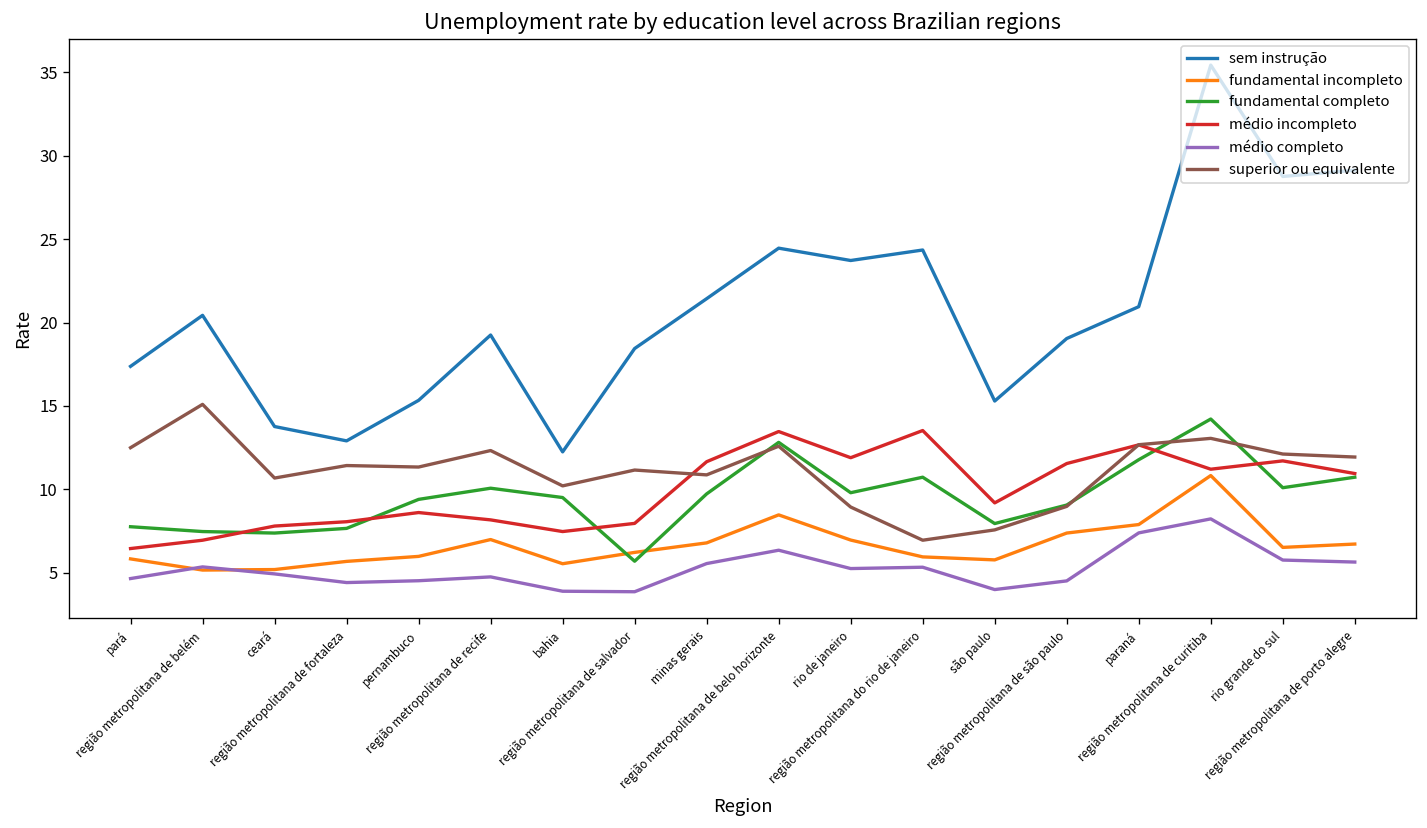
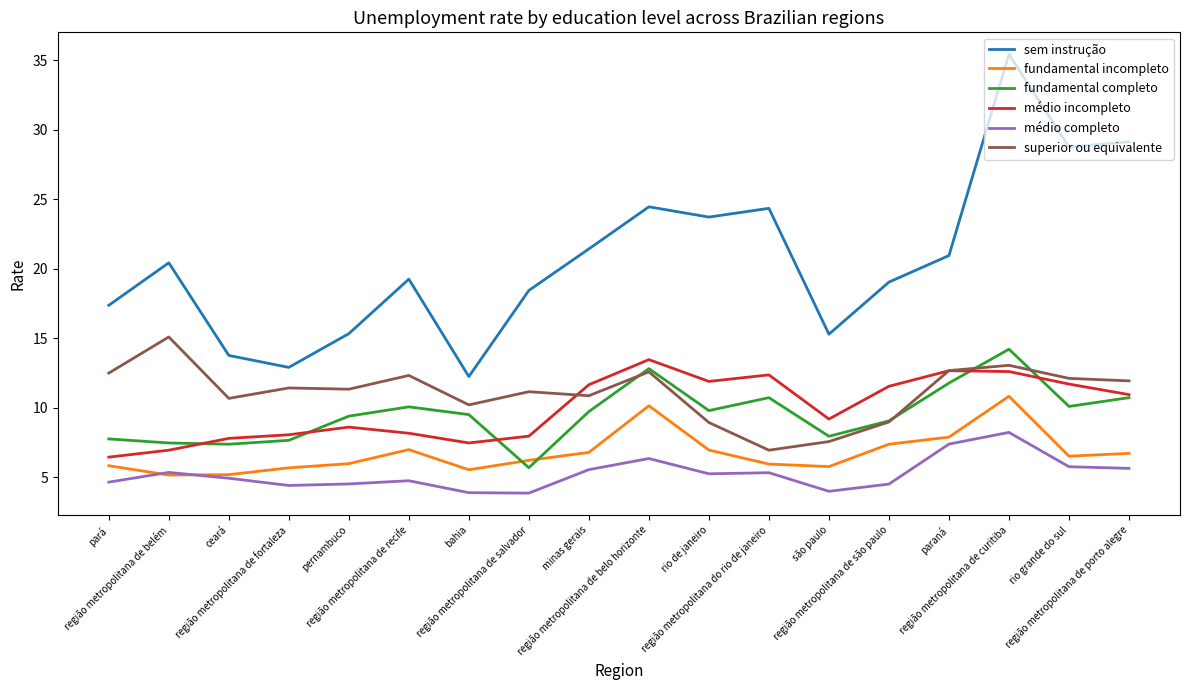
  {
    "sem instrução": {
      "pará": 17.4,
      "região metropolitana de belém": 20.4,
      "ceará": 13.8,
      "região metropolitana de fortaleza": 12.9,
      "pernambuco": 15.3,
      "região metropolitana de recife": 19.3,
      "bahia": 12.2,
      "região metropolitana de salvador": 18.4,
      "minas gerais": 21.4,
      "região metropolitana de belo horizonte": 24.5,
      "rio de janeiro": 23.7,
      "região metropolitana do rio de janeiro": 24.4,
      "são paulo": 15.3,
      "região metropolitana de são paulo": 19.0,
      "paraná": 21.0
    },
    "fundamental incompleto": {
      "pará": 5.8,
      "região metropolitana de belém": 5.2,
      "ceará": 5.2,
      "região metropolitana de fortaleza": 5.7,
      "pernambuco": 6.0,
      "região metropolitana de recife": 7.0,
      "bahia": 5.5,
      "região metropolitana de salvador": 6.2,
      "minas gerais": 6.8,
-     "região metropolitana de belo horizonte": 8.5,
+     "região metropolitana de belo horizonte": 10.1,
      "rio de janeiro": 7.0,
      "região metropolitana do rio de janeiro": 5.9,
      "são paulo": 5.8,
      "região metropolitana de são paulo": 7.4,
      "paraná": 7.9,
      "região metropolitana de curitiba": 10.8,
      "rio grande do sul": 6.5,
      "região metropolitana de porto alegre": 6.7
    },
    "fundamental completo": {
      "pará": 7.8,
      "região metropolitana de belém": 7.5,
      "ceará": 7.4,
      "região metropolitana de fortaleza": 7.7,
      "pernambuco": 9.4,
      "região metropolitana de recife": 10.1,
      "bahia": 9.5,
      "região metropolitana de salvador": 5.7,
      "minas gerais": 9.7,
      "região metropolitana de belo horizonte": 12.8,
      "rio de janeiro": 9.8,
      "região metropolitana do rio de janeiro": 10.7,
      "são paulo": 7.9,
      "paraná": 11.8,
      "região metropolitana de curitiba": 14.2,
      "rio grande do sul": 10.1,
      "região metropolitana de porto alegre": 10.7
    },
    "médio incompleto": {
      "pará": 6.4,
      "região metropolitana de belém": 6.9,
      "ceará": 7.8,
      "região metropolitana de fortaleza": 8.1,
      "pernambuco": 8.6,
      "região metropolitana de recife": 8.2,
      "bahia": 7.5,
      "região metropolitana de salvador": 8.0,
      "minas gerais": 11.7,
      "região metropolitana de belo horizonte": 13.5,
      "rio de janeiro": 11.9,
-     "região metropolitana do rio de janeiro": 13.5,
+     "região metropolitana do rio de janeiro": 12.4,
      "são paulo": 9.2,
      "região metropolitana de são paulo": 11.5,
-     "região metropolitana de curitiba": 11.2,
+     "região metropolitana de curitiba": 12.6,
      "rio grande do sul": 11.7,
      "região metropolitana de porto alegre": 10.9
    },
    "médio completo": {
      "pará": 4.6,
      "região metropolitana de belém": 5.3,
      "ceará": 4.9,
      "região metropolitana de fortaleza": 4.4,
      "pernambuco": 4.5,
      "região metropolitana de recife": 4.7,
      "bahia": 3.9,
      "região metropolitana de salvador": 3.9,
      "minas gerais": 5.5,
      "região metropolitana de belo horizonte": 6.3,
      "rio de janeiro": 5.2,
      "região metropolitana do rio de janeiro": 5.3,
      "são paulo": 4.0,
      "região metropolitana de são paulo": 4.5,
      "paraná": 7.4,
      "região metropolitana de curitiba": 8.2,
      "rio grande do sul": 5.8,
      "região metropolitana de porto alegre": 5.6
    },
    "superior ou equivalente": {
      "pará": 12.5,
      "região metropolitana de belém": 15.1,
      "ceará": 10.7,
      "região metropolitana de fortaleza": 11.4,
      "pernambuco": 11.3,
      "região metropolitana de recife": 12.3,
      "bahia": 10.2,
      "região metropolitana de salvador": 11.2,
      "minas gerais": 10.9,
      "região metropolitana de belo horizonte": 12.6,
      "rio de janeiro": 8.9,
      "região metropolitana do rio de janeiro": 6.9,
      "são paulo": 7.6,
      "região metropolitana de curitiba": 13.1,
      "rio grande do sul": 12.1,
      "região metropolitana de porto alegre": 11.9
    }
  }
